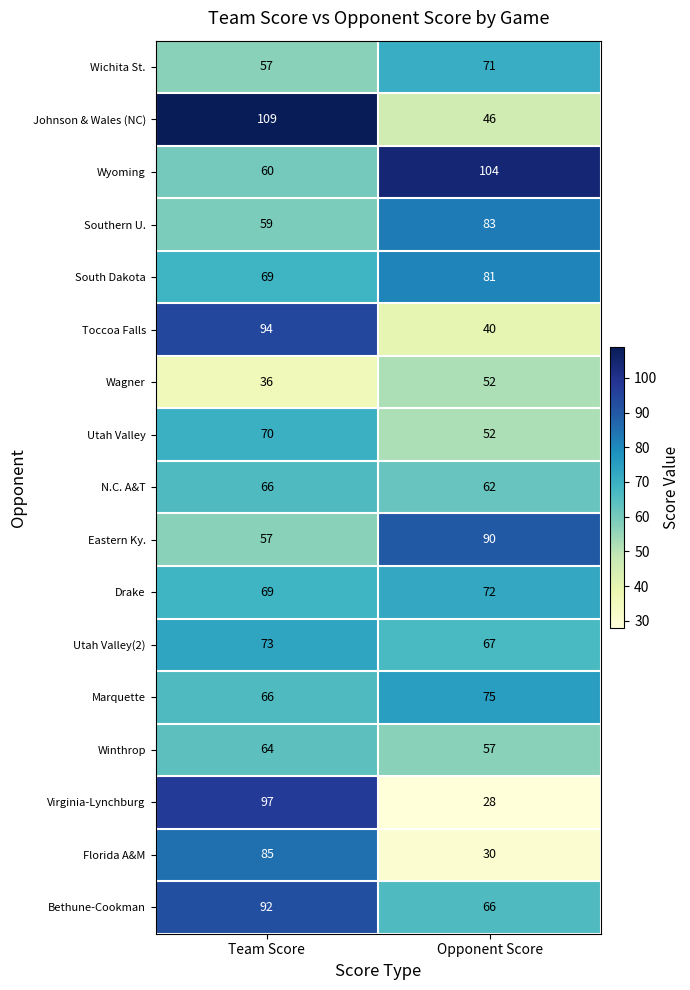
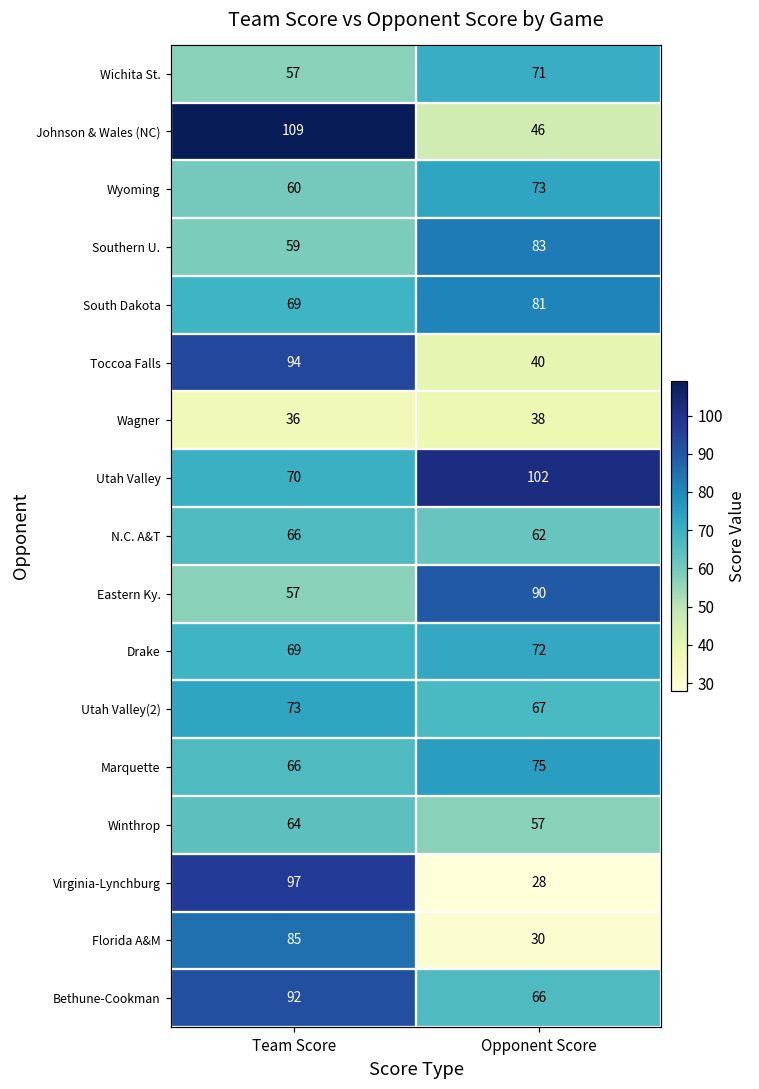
  {
    "Wichita St.": {
      "Team Score": 57,
      "Opponent Score": 71
    },
    "Johnson & Wales (NC)": {
      "Team Score": 109,
      "Opponent Score": 46
    },
    "Wyoming": {
      "Team Score": 60,
-     "Opponent Score": 104
+     "Opponent Score": 73
    },
    "Southern U.": {
      "Team Score": 59,
      "Opponent Score": 83
    },
    "South Dakota": {
      "Team Score": 69,
      "Opponent Score": 81
    },
    "Toccoa Falls": {
      "Team Score": 94,
      "Opponent Score": 40
    },
    "Wagner": {
      "Team Score": 36,
-     "Opponent Score": 52
+     "Opponent Score": 38
    },
    "Utah Valley": {
      "Team Score": 70,
-     "Opponent Score": 52
+     "Opponent Score": 102
    },
    "N.C. A&T": {
      "Team Score": 66,
      "Opponent Score": 62
    },
    "Eastern Ky.": {
      "Team Score": 57,
      "Opponent Score": 90
    },
    "Drake": {
      "Team Score": 69,
      "Opponent Score": 72
    },
    "Utah Valley(2)": {
      "Team Score": 73,
      "Opponent Score": 67
    },
    "Marquette": {
      "Team Score": 66,
      "Opponent Score": 75
    },
    "Winthrop": {
      "Team Score": 64,
      "Opponent Score": 57
    },
    "Virginia-Lynchburg": {
      "Team Score": 97,
      "Opponent Score": 28
    },
    "Florida A&M": {
      "Team Score": 85,
      "Opponent Score": 30
    },
    "Bethune-Cookman": {
      "Team Score": 92,
      "Opponent Score": 66
    }
  }
